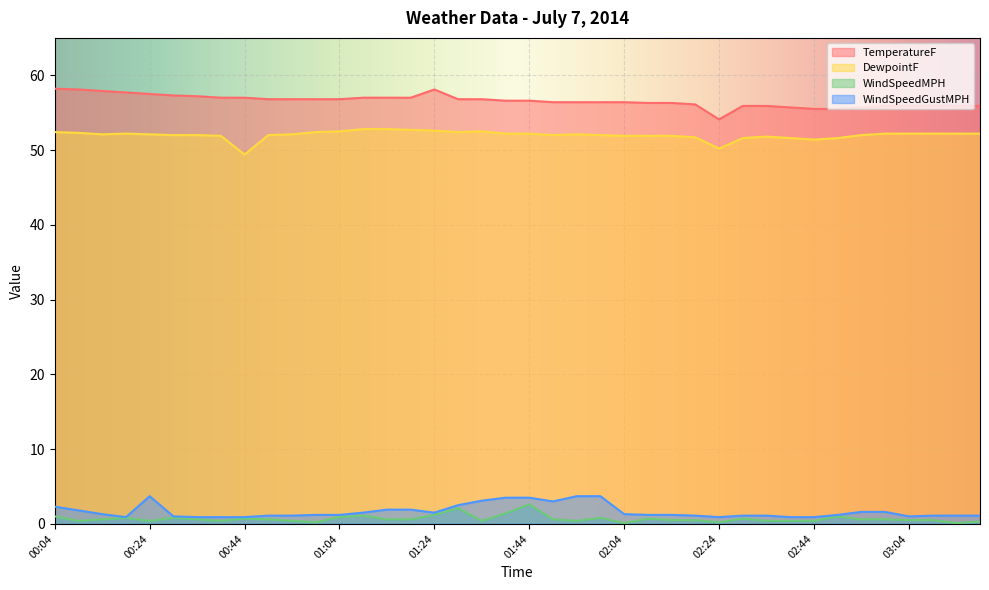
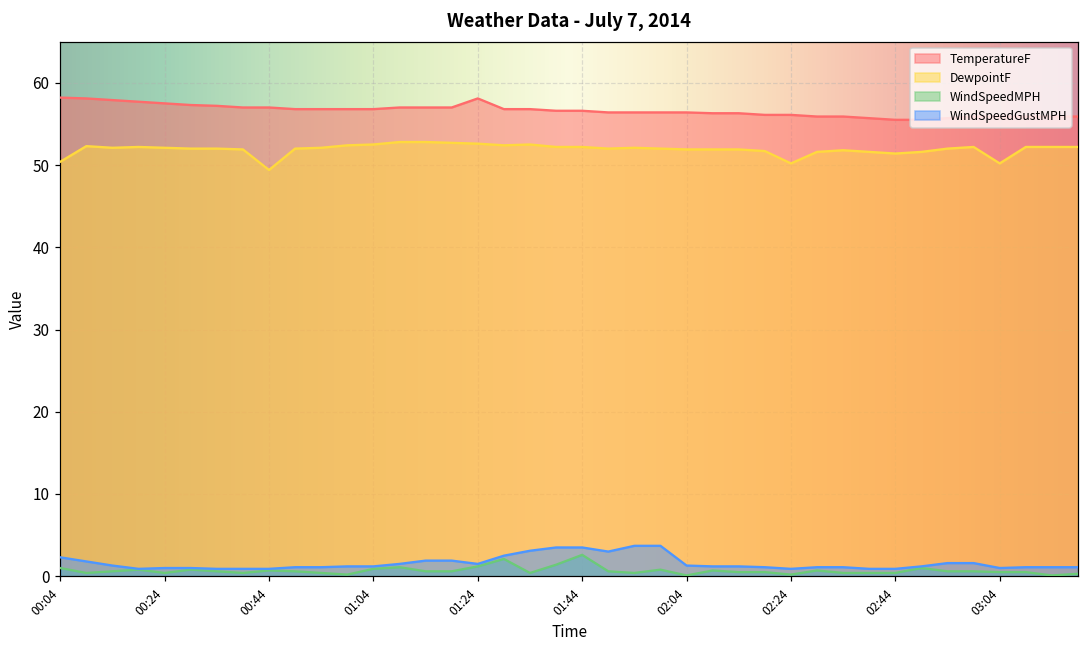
  {
    "TemperatureF": {
      "00:04": 58,
      "00:24": 58,
      "00:44": 57,
      "01:04": 57,
      "01:24": 58,
      "01:44": 57,
      "02:04": 56,
-     "02:24": 54,
+     "02:24": 56,
      "02:44": 56
    },
    "DewpointF": {
-     "00:04": 52,
+     "00:04": 50,
      "00:24": 52,
      "00:44": 49,
      "01:04": 53,
      "01:24": 53,
      "01:44": 52,
      "02:04": 52,
      "02:24": 50,
      "02:44": 51,
-     "03:04": 52
+     "03:04": 50
    },
    "WindSpeedMPH": {
      "00:04": 1,
      "00:24": 0,
      "01:44": 3,
      "02:04": 0,
      "02:24": 0,
      "02:44": 0,
      "03:04": 1
    },
    "WindSpeedGustMPH": {
      "00:04": 2,
-     "00:24": 4,
+     "00:24": 1,
      "01:44": 4,
      "02:04": 1,
      "02:24": 1,
      "02:44": 1,
      "03:04": 1
    }
  }
